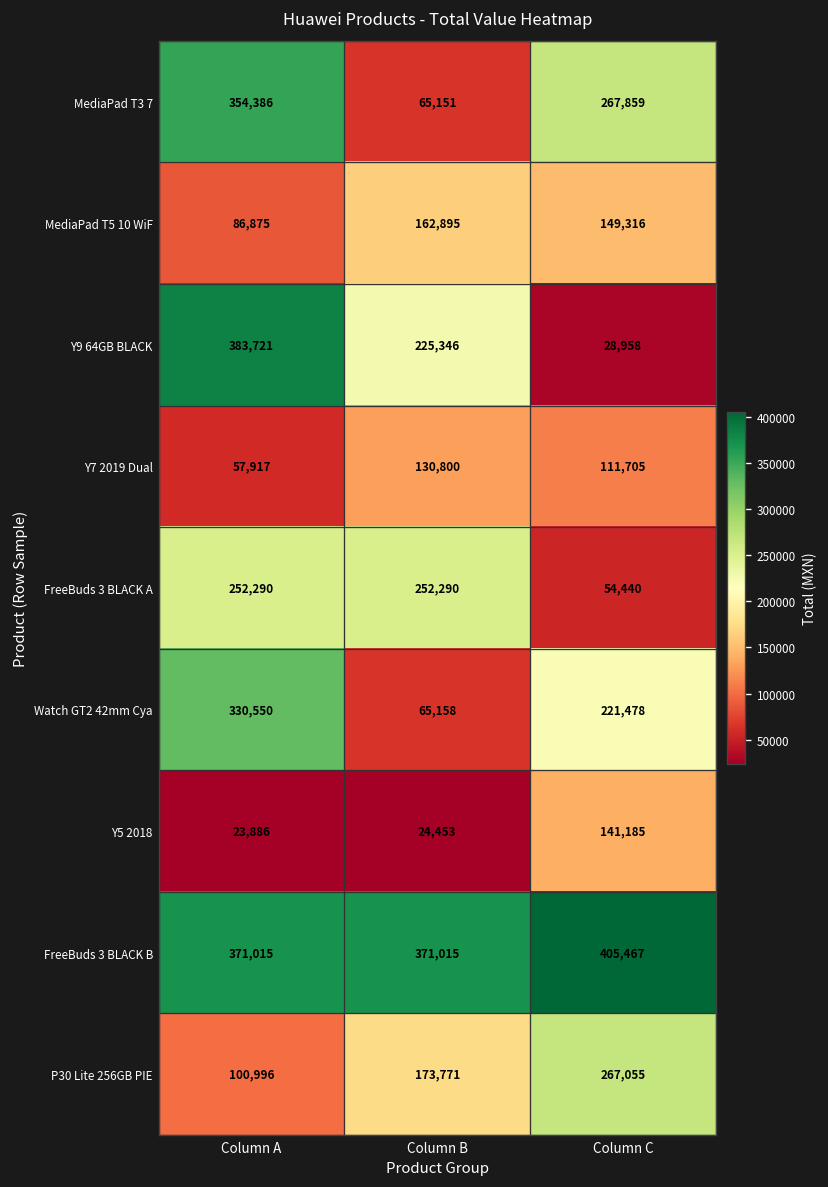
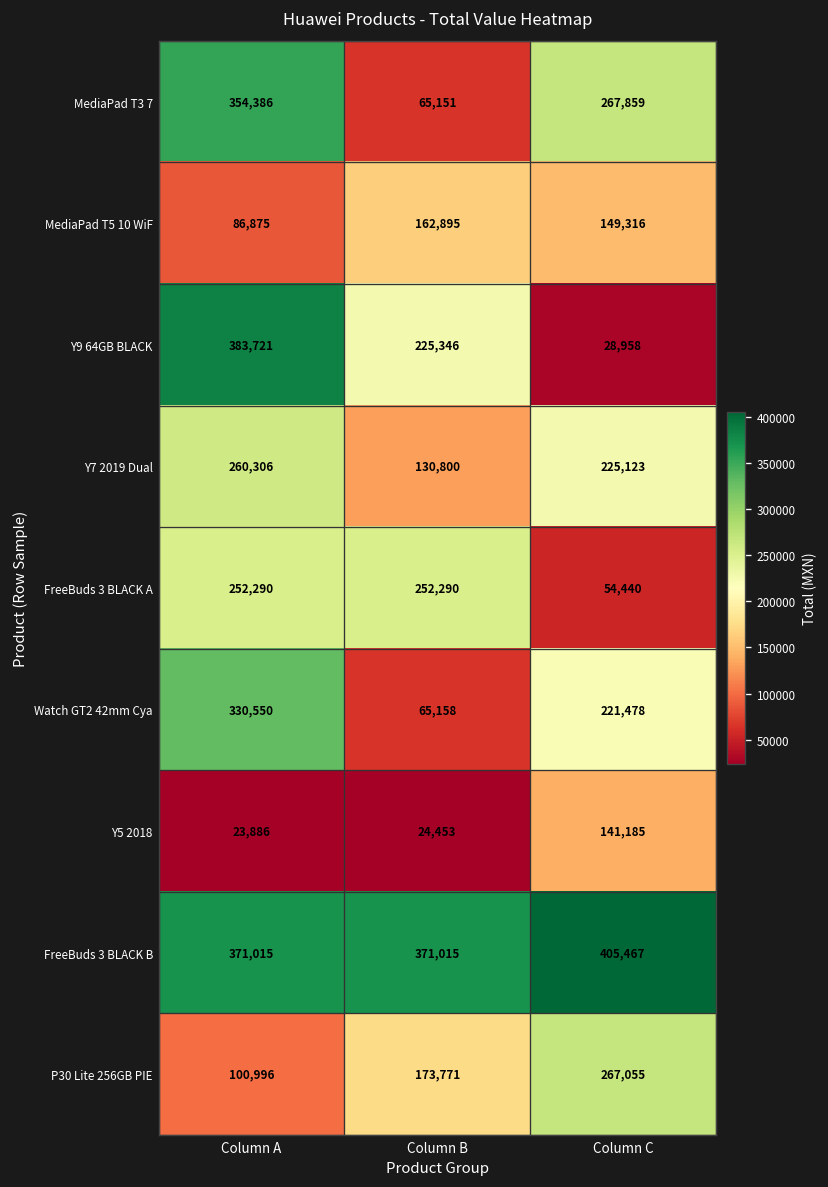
  {
    "MediaPad T3 7": {
      "Column A": "354,386",
      "Column B": "65,151",
      "Column C": "267,859"
    },
    "MediaPad T5 10 WiF": {
      "Column A": "86,875",
      "Column B": "162,895",
      "Column C": "149,316"
    },
    "Y9 64GB BLACK": {
      "Column A": "383,721",
      "Column B": "225,346",
      "Column C": "28,958"
    },
    "Y7 2019 Dual": {
-     "Column A": "57,917",
+     "Column A": "260,306",
      "Column B": "130,800",
-     "Column C": "111,705"
+     "Column C": "225,123"
    },
    "FreeBuds 3 BLACK A": {
      "Column A": "252,290",
      "Column B": "252,290",
      "Column C": "54,440"
    },
    "Watch GT2 42mm Cya": {
      "Column A": "330,550",
      "Column B": "65,158",
      "Column C": "221,478"
    },
    "Y5 2018": {
      "Column A": "23,886",
      "Column B": "24,453",
      "Column C": "141,185"
    },
    "FreeBuds 3 BLACK B": {
      "Column A": "371,015",
      "Column B": "371,015",
      "Column C": "405,467"
    },
    "P30 Lite 256GB PIE": {
      "Column A": "100,996",
      "Column B": "173,771",
      "Column C": "267,055"
    }
  }
